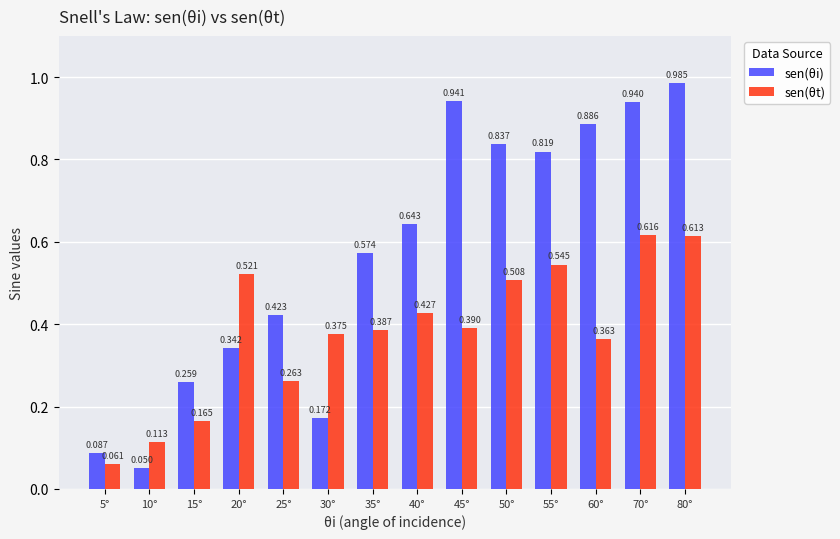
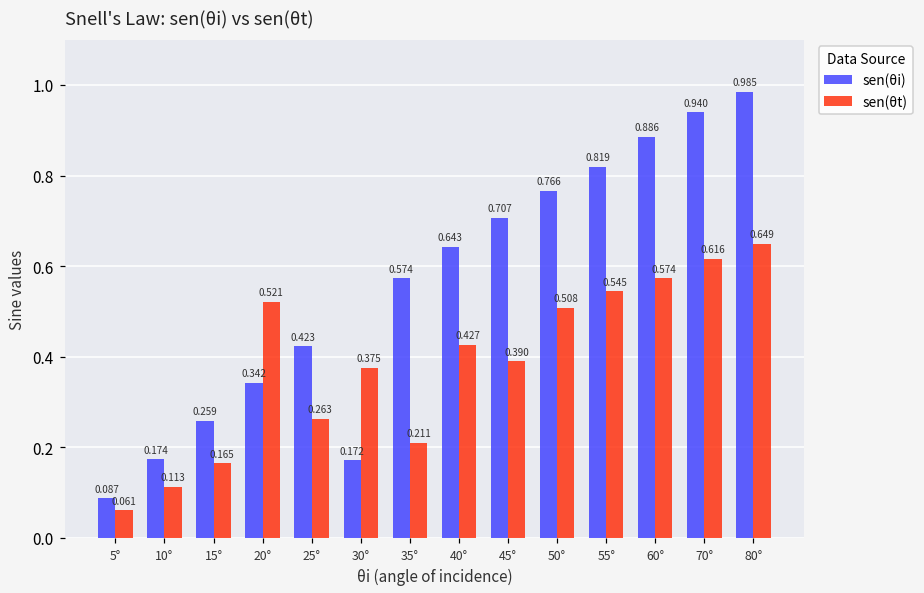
  {
    "sen(θi)": {
      "5°": 0.087,
-     "10°": 0.050,
+     "10°": 0.174,
      "15°": 0.259,
      "20°": 0.342,
      "25°": 0.423,
      "30°": 0.172,
      "35°": 0.574,
      "40°": 0.643,
-     "45°": 0.941,
-     "50°": 0.837,
+     "45°": 0.707,
+     "50°": 0.766,
      "55°": 0.819,
      "60°": 0.886,
      "70°": 0.940,
      "80°": 0.985
    },
    "sen(θt)": {
      "5°": 0.061,
      "10°": 0.113,
      "15°": 0.165,
      "20°": 0.521,
      "25°": 0.263,
      "30°": 0.375,
-     "35°": 0.387,
+     "35°": 0.211,
      "40°": 0.427,
      "45°": 0.390,
      "50°": 0.508,
      "55°": 0.545,
-     "60°": 0.363,
+     "60°": 0.574,
      "70°": 0.616,
-     "80°": 0.613
+     "80°": 0.649
    }
  }
